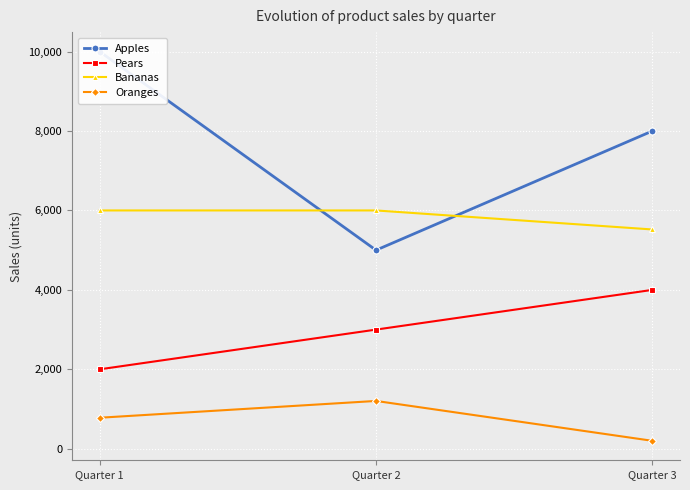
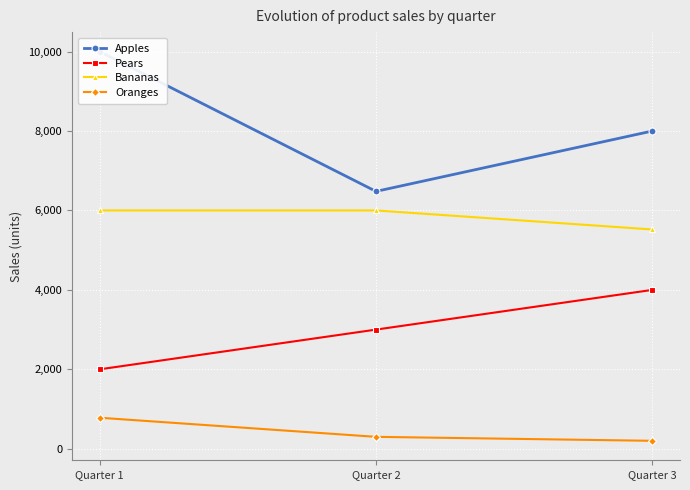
  {
    "Apples": {
-     "Quarter 2": "5,000",
+     "Quarter 2": "6,500",
      "Quarter 3": "8,000"
    },
    "Pears": {
      "Quarter 1": "2,000",
      "Quarter 2": "3,000",
      "Quarter 3": "4,000"
    },
    "Bananas": {
      "Quarter 1": "6,000",
      "Quarter 2": "6,000",
      "Quarter 3": "5,500"
    },
    "Oranges": {
      "Quarter 1": "800",
-     "Quarter 2": "1,200",
+     "Quarter 2": "300",
      "Quarter 3": "200"
    }
  }
